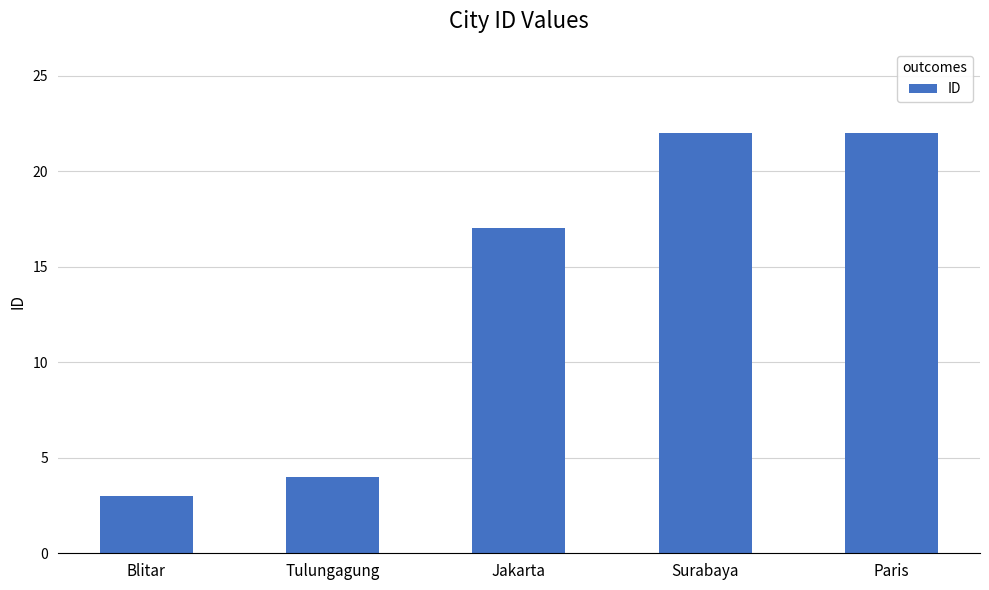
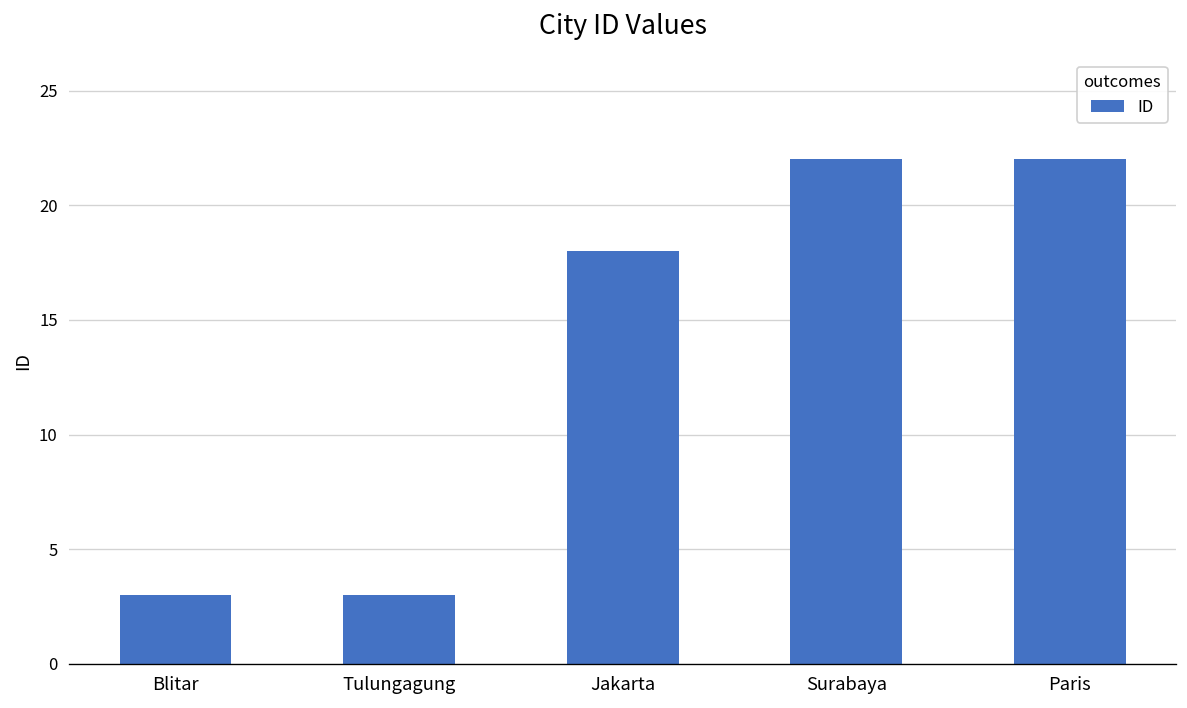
  {
    "Blitar": 3,
-   "Tulungagung": 4,
-   "Jakarta": 17,
+   "Tulungagung": 3,
+   "Jakarta": 18,
    "Surabaya": 22,
    "Paris": 22
  }
